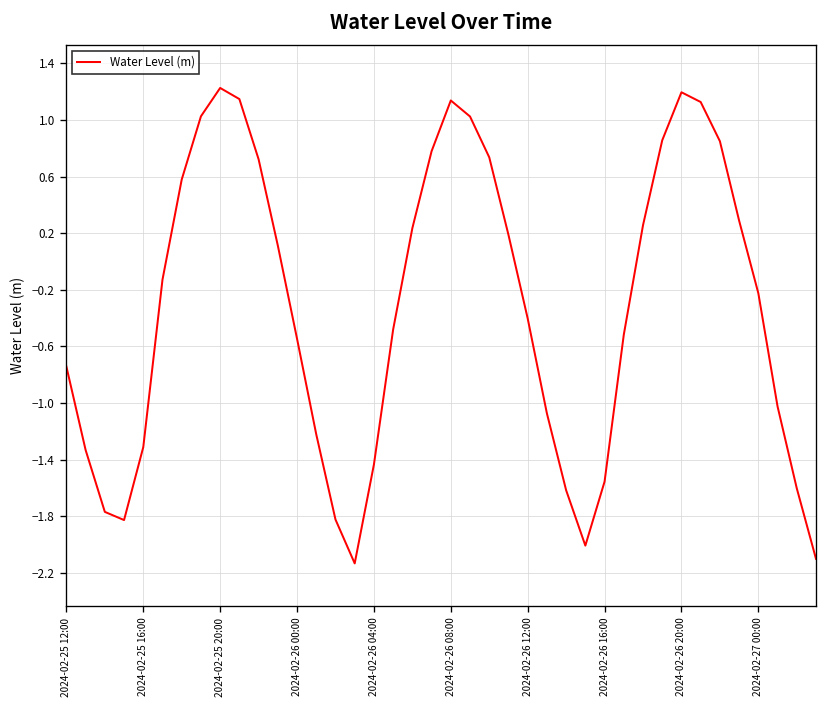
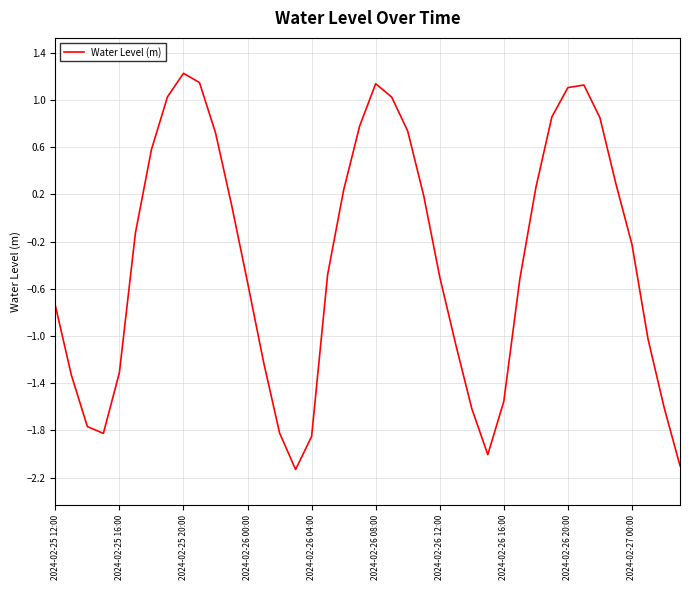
  {
    "2024-02-25 12:00": -0.74,
    "2024-02-25 16:00": -1.31,
    "2024-02-25 20:00": 1.23,
    "2024-02-26 00:00": -0.55,
-   "2024-02-26 04:00": -1.43,
+   "2024-02-26 04:00": -1.85,
    "2024-02-26 08:00": 1.14,
-   "2024-02-26 12:00": -0.40,
+   "2024-02-26 12:00": -0.50,
    "2024-02-26 16:00": -1.55,
-   "2024-02-26 20:00": 1.19,
+   "2024-02-26 20:00": 1.10,
    "2024-02-27 00:00": -0.22
  }
